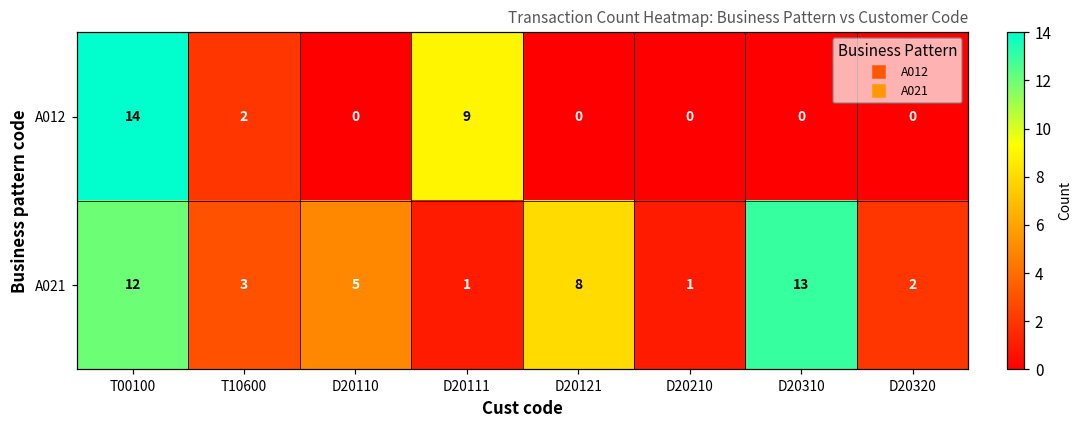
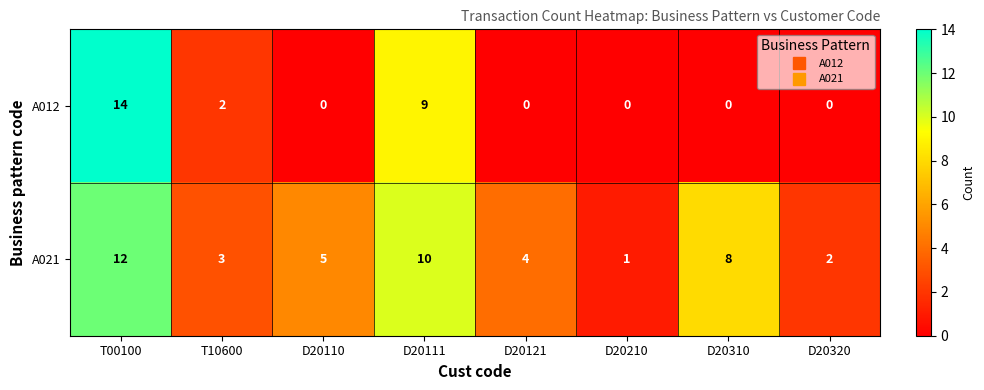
  {
    "A012": {
      "T00100": 14,
      "T10600": 2,
      "D20110": 0,
      "D20111": 9,
      "D20121": 0,
      "D20210": 0,
      "D20310": 0,
      "D20320": 0
    },
    "A021": {
      "T00100": 12,
      "T10600": 3,
      "D20110": 5,
-     "D20111": 1,
-     "D20121": 8,
+     "D20111": 10,
+     "D20121": 4,
      "D20210": 1,
-     "D20310": 13,
+     "D20310": 8,
      "D20320": 2
    }
  }
